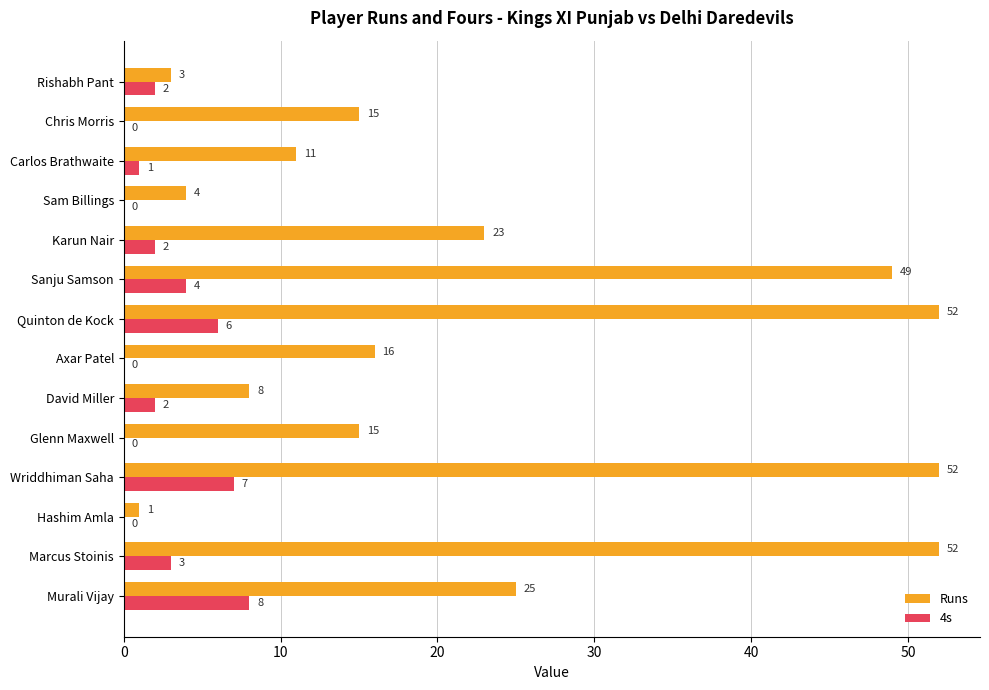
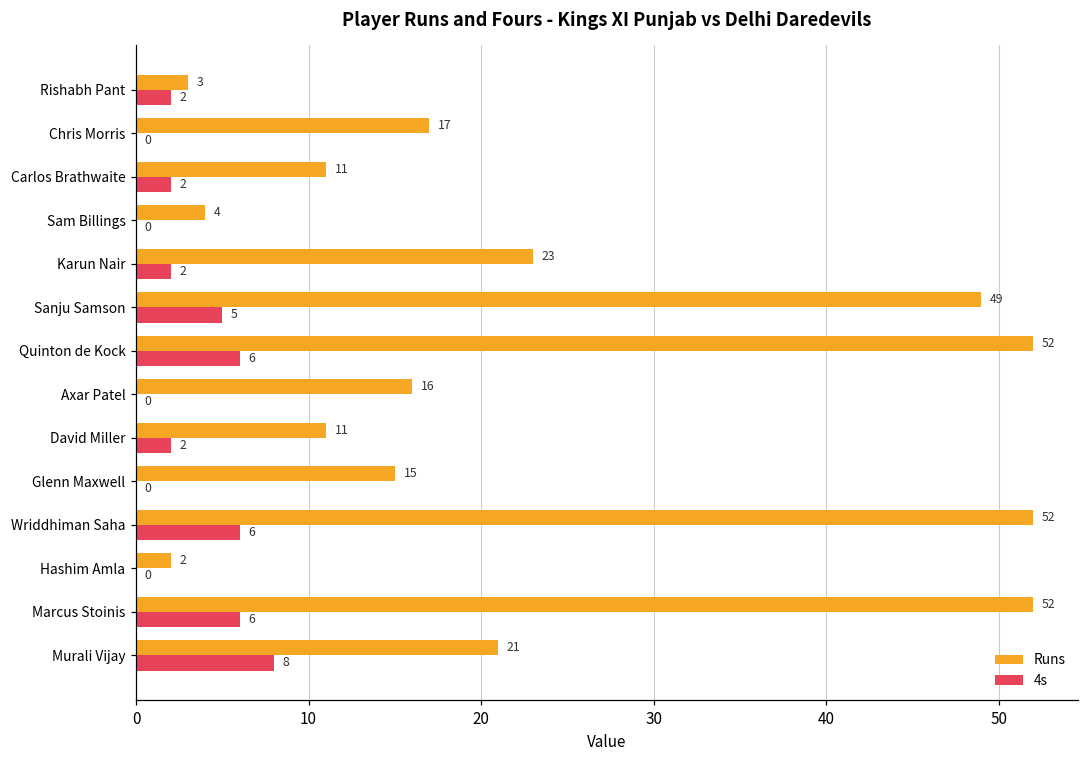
  {
    "Runs": {
      "Rishabh Pant": 3,
-     "Chris Morris": 15,
+     "Chris Morris": 17,
      "Carlos Brathwaite": 11,
      "Sam Billings": 4,
      "Karun Nair": 23,
      "Sanju Samson": 49,
      "Quinton de Kock": 52,
      "Axar Patel": 16,
-     "David Miller": 8,
+     "David Miller": 11,
      "Glenn Maxwell": 15,
      "Wriddhiman Saha": 52,
-     "Hashim Amla": 1,
+     "Hashim Amla": 2,
      "Marcus Stoinis": 52,
-     "Murali Vijay": 25
+     "Murali Vijay": 21
    },
    "4s": {
      "Rishabh Pant": 2,
      "Chris Morris": 0,
-     "Carlos Brathwaite": 1,
+     "Carlos Brathwaite": 2,
      "Sam Billings": 0,
      "Karun Nair": 2,
-     "Sanju Samson": 4,
+     "Sanju Samson": 5,
      "Quinton de Kock": 6,
      "Axar Patel": 0,
      "David Miller": 2,
      "Glenn Maxwell": 0,
-     "Wriddhiman Saha": 7,
+     "Wriddhiman Saha": 6,
      "Hashim Amla": 0,
-     "Marcus Stoinis": 3,
+     "Marcus Stoinis": 6,
      "Murali Vijay": 8
    }
  }
